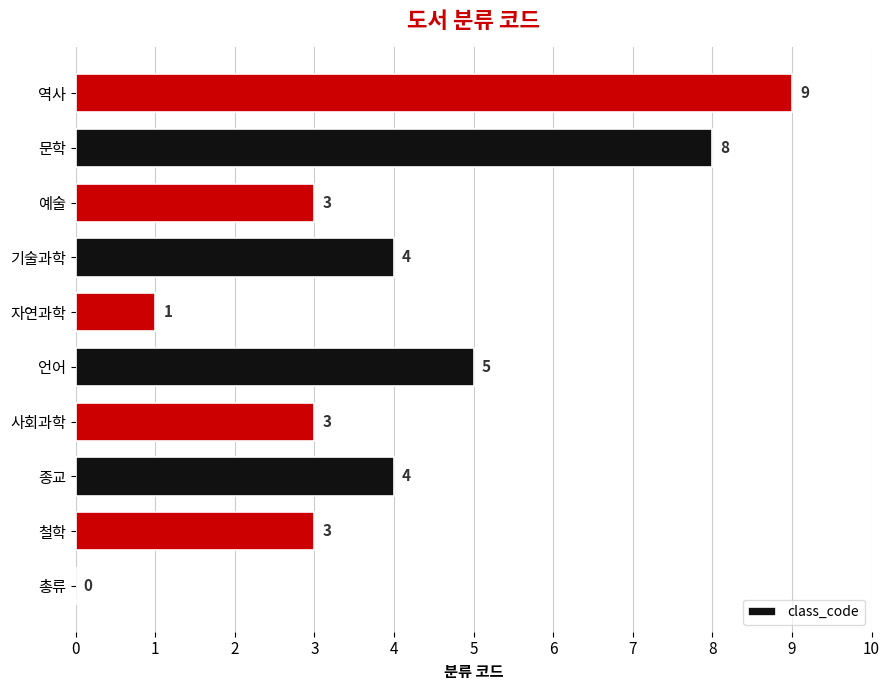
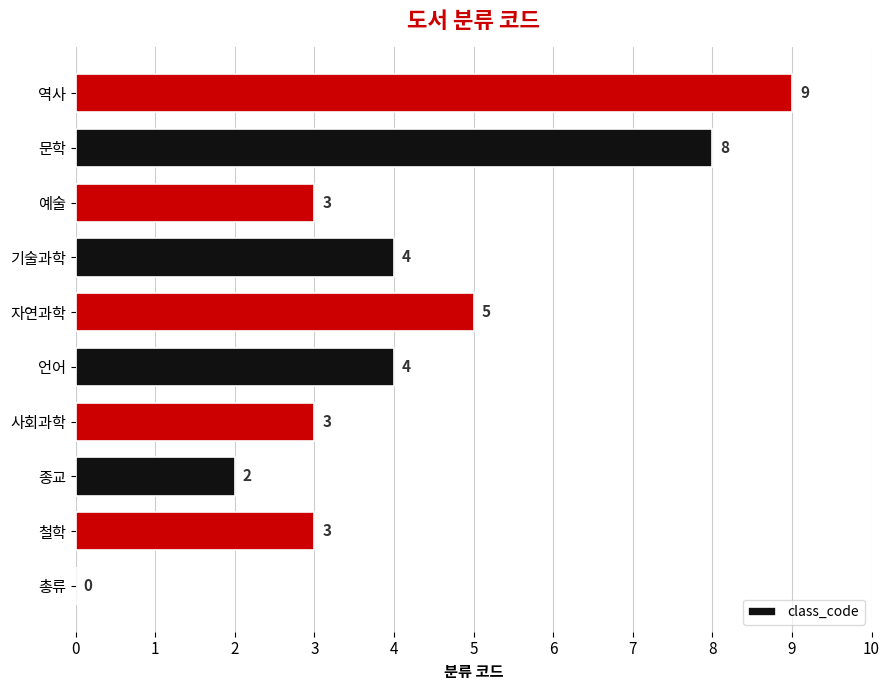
  {
    "역사": 9,
    "문학": 8,
    "예술": 3,
    "기술과학": 4,
-   "자연과학": 1,
-   "언어": 5,
+   "자연과학": 5,
+   "언어": 4,
    "사회과학": 3,
-   "종교": 4,
+   "종교": 2,
    "철학": 3,
    "총류": 0
  }
